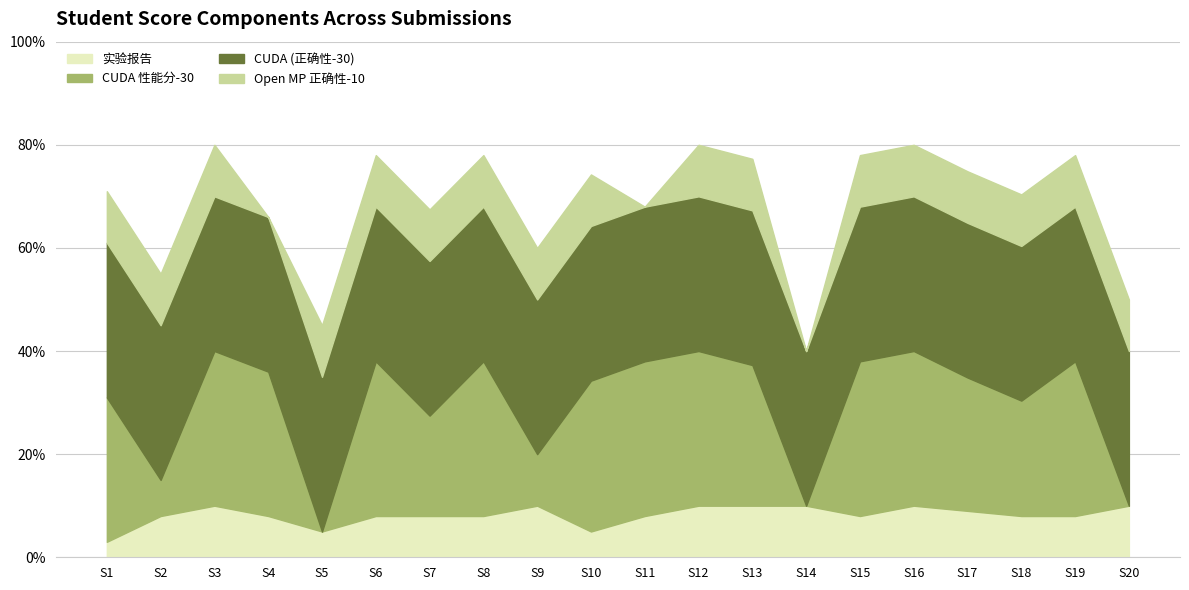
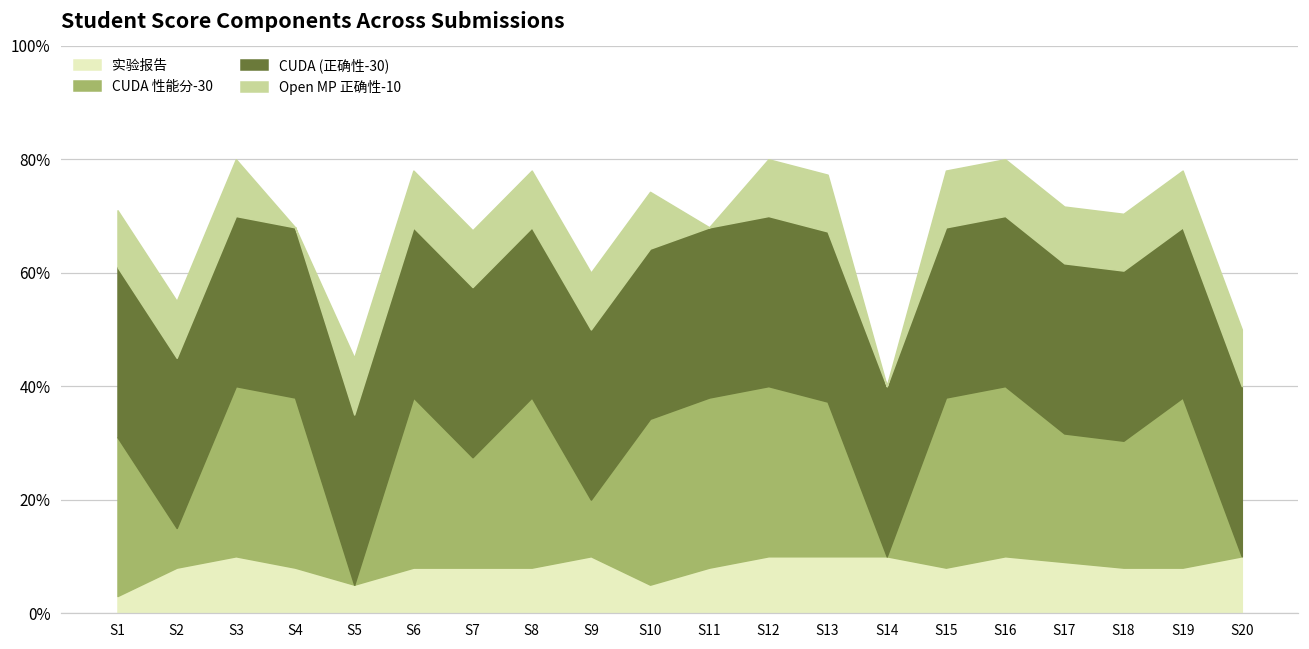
  {
    "CUDA 性能分-30": {
-     "S4": "28%",
-     "S17": "26%"
+     "S4": "30%",
+     "S17": "23%"
    }
  }
